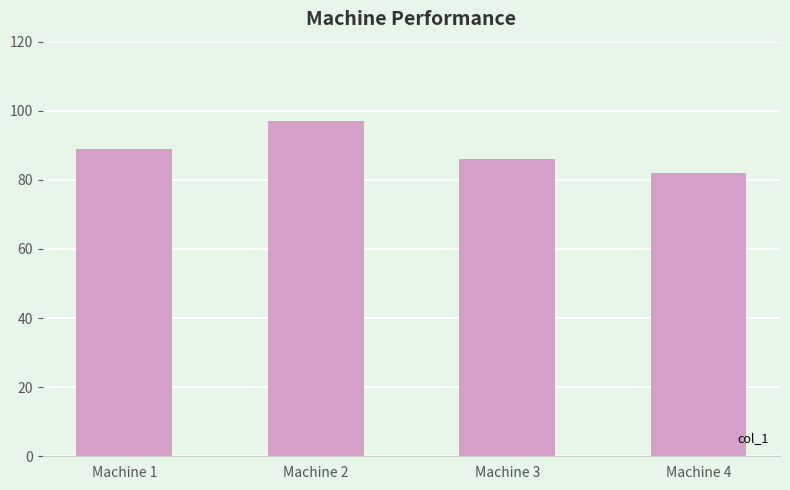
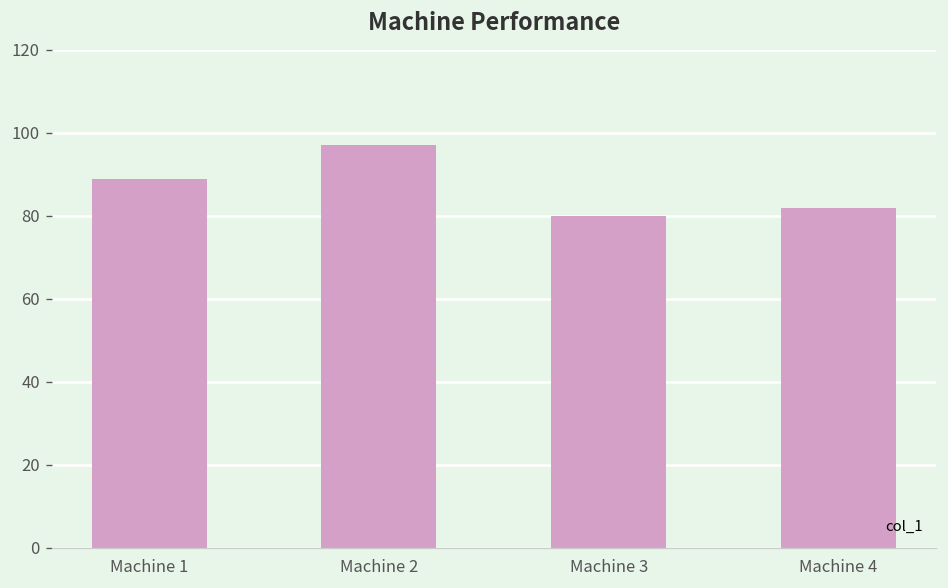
  {
    "Machine 1": 89,
    "Machine 2": 97,
-   "Machine 3": 86,
+   "Machine 3": 80,
    "Machine 4": 82
  }
